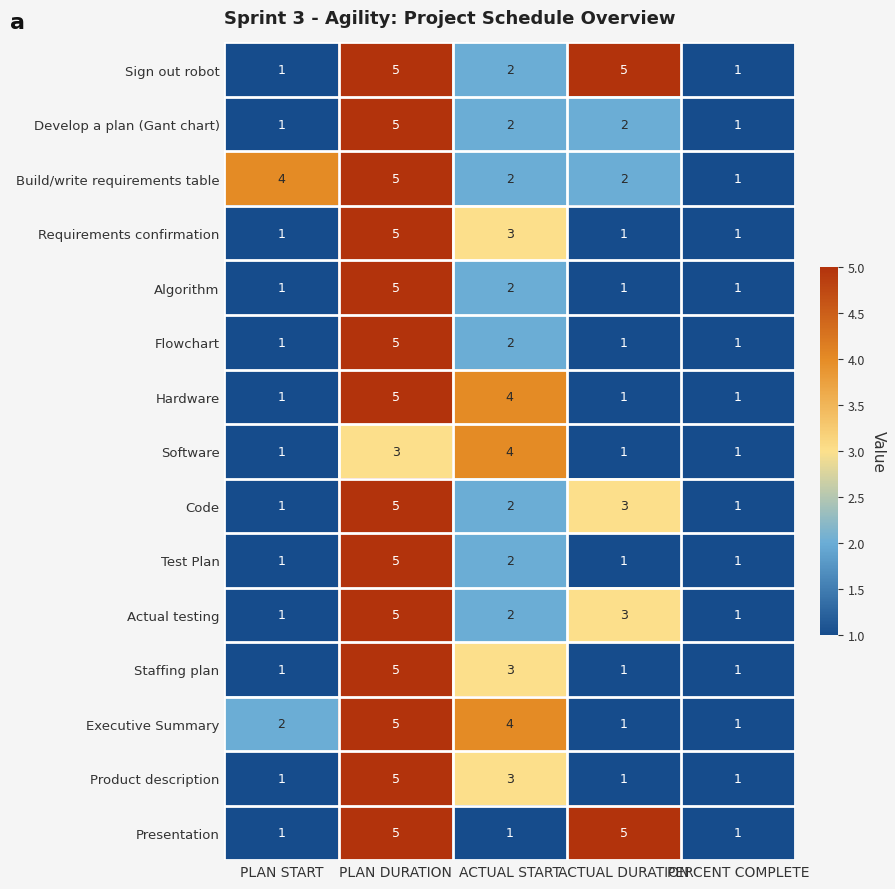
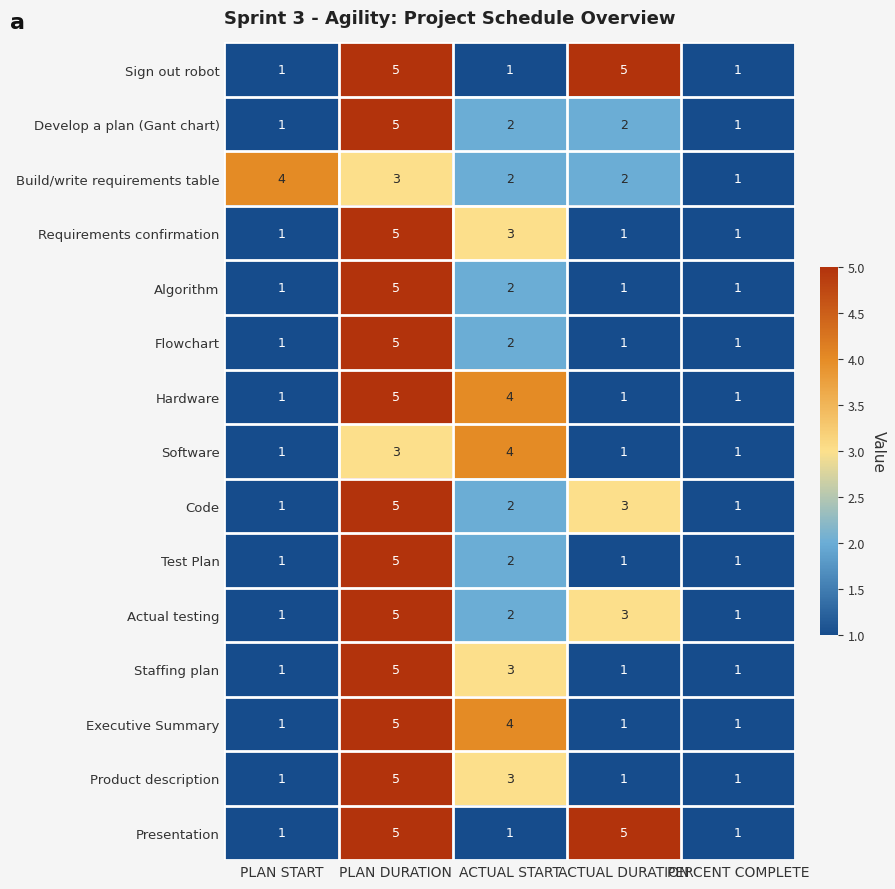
  {
    "Sign out robot": {
      "PLAN START": 1,
      "PLAN DURATION": 5,
-     "ACTUAL START": 2
+     "ACTUAL START": 1
    },
    "Develop a plan (Gant chart)": {
      "PLAN START": 1,
      "PLAN DURATION": 5,
      "ACTUAL START": 2
    },
    "Build/write requirements table": {
      "PLAN START": 4,
-     "PLAN DURATION": 5,
+     "PLAN DURATION": 3,
      "ACTUAL START": 2
    },
    "Requirements confirmation": {
      "PLAN START": 1,
      "PLAN DURATION": 5,
      "ACTUAL START": 3
    },
    "Algorithm": {
      "PLAN START": 1,
      "PLAN DURATION": 5,
      "ACTUAL START": 2
    },
    "Flowchart": {
      "PLAN START": 1,
      "PLAN DURATION": 5,
      "ACTUAL START": 2
    },
    "Hardware": {
      "PLAN START": 1,
      "PLAN DURATION": 5,
      "ACTUAL START": 4
    },
    "Software": {
      "PLAN START": 1,
      "PLAN DURATION": 3,
      "ACTUAL START": 4
    },
    "Code": {
      "PLAN START": 1,
      "PLAN DURATION": 5,
      "ACTUAL START": 2
    },
    "Test Plan": {
      "PLAN START": 1,
      "PLAN DURATION": 5,
      "ACTUAL START": 2
    },
    "Actual testing": {
      "PLAN START": 1,
      "PLAN DURATION": 5,
      "ACTUAL START": 2
    },
    "Staffing plan": {
      "PLAN START": 1,
      "PLAN DURATION": 5,
      "ACTUAL START": 3
    },
    "Executive Summary": {
-     "PLAN START": 2,
+     "PLAN START": 1,
      "PLAN DURATION": 5,
      "ACTUAL START": 4
    },
    "Product description": {
      "PLAN START": 1,
      "PLAN DURATION": 5,
      "ACTUAL START": 3
    },
    "Presentation": {
      "PLAN START": 1,
      "PLAN DURATION": 5,
      "ACTUAL START": 1
    }
  }
